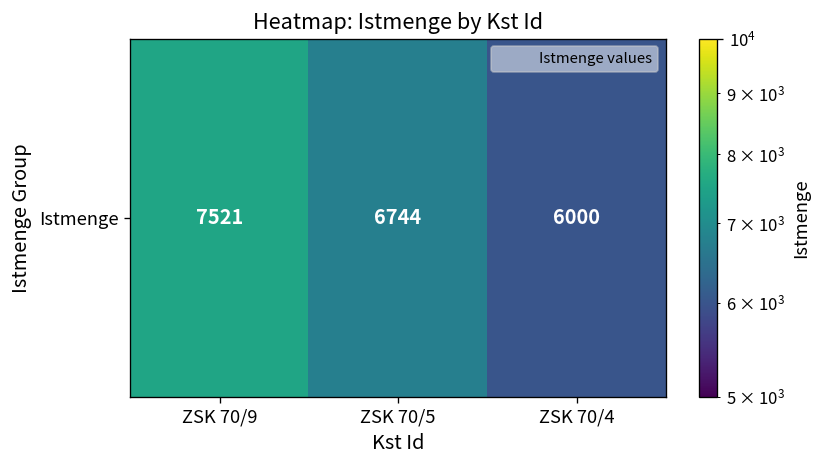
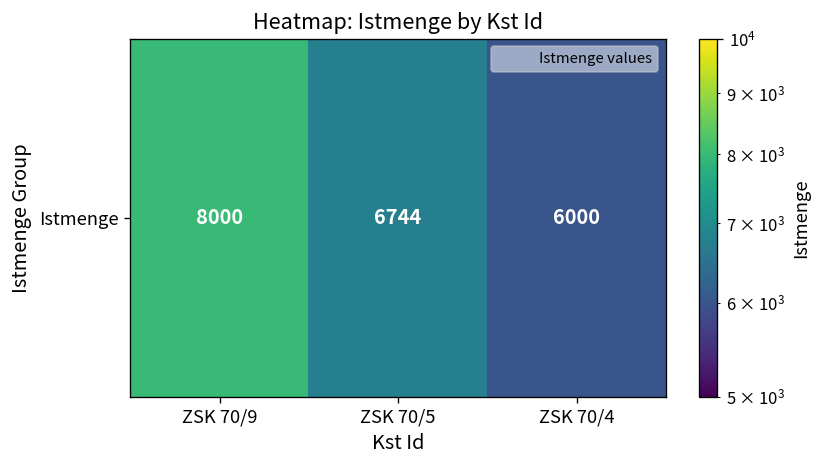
  {
    "Istmenge": {
-     "ZSK 70/9": 7521,
+     "ZSK 70/9": 8000,
      "ZSK 70/5": 6744,
      "ZSK 70/4": 6000
    }
  }
